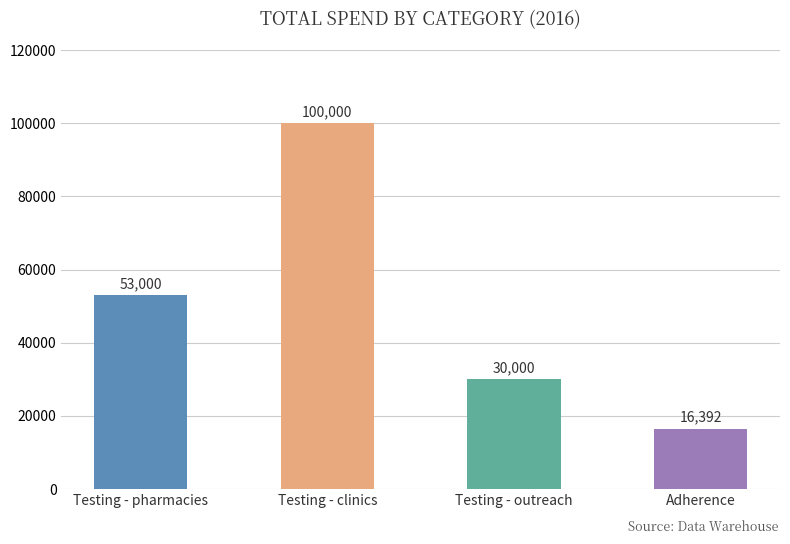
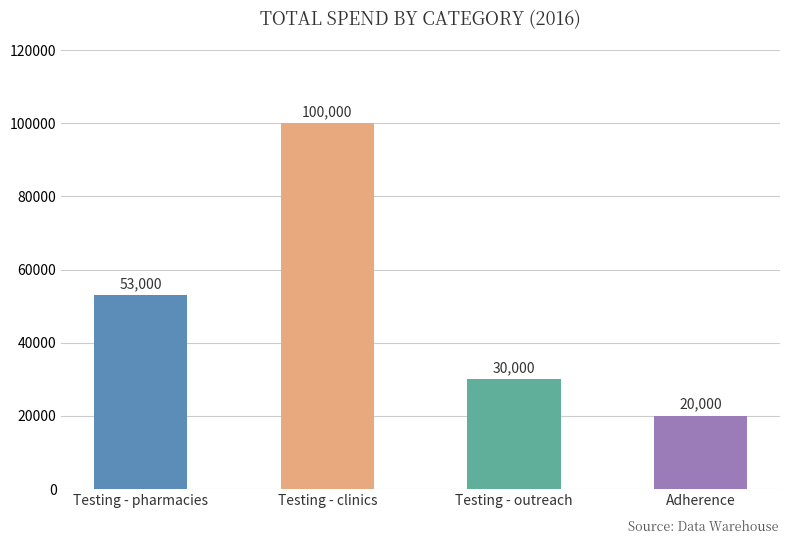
  {
    "Testing - pharmacies": "53,000",
    "Testing - clinics": "100,000",
    "Testing - outreach": "30,000",
-   "Adherence": "16,392"
+   "Adherence": "20,000"
  }
